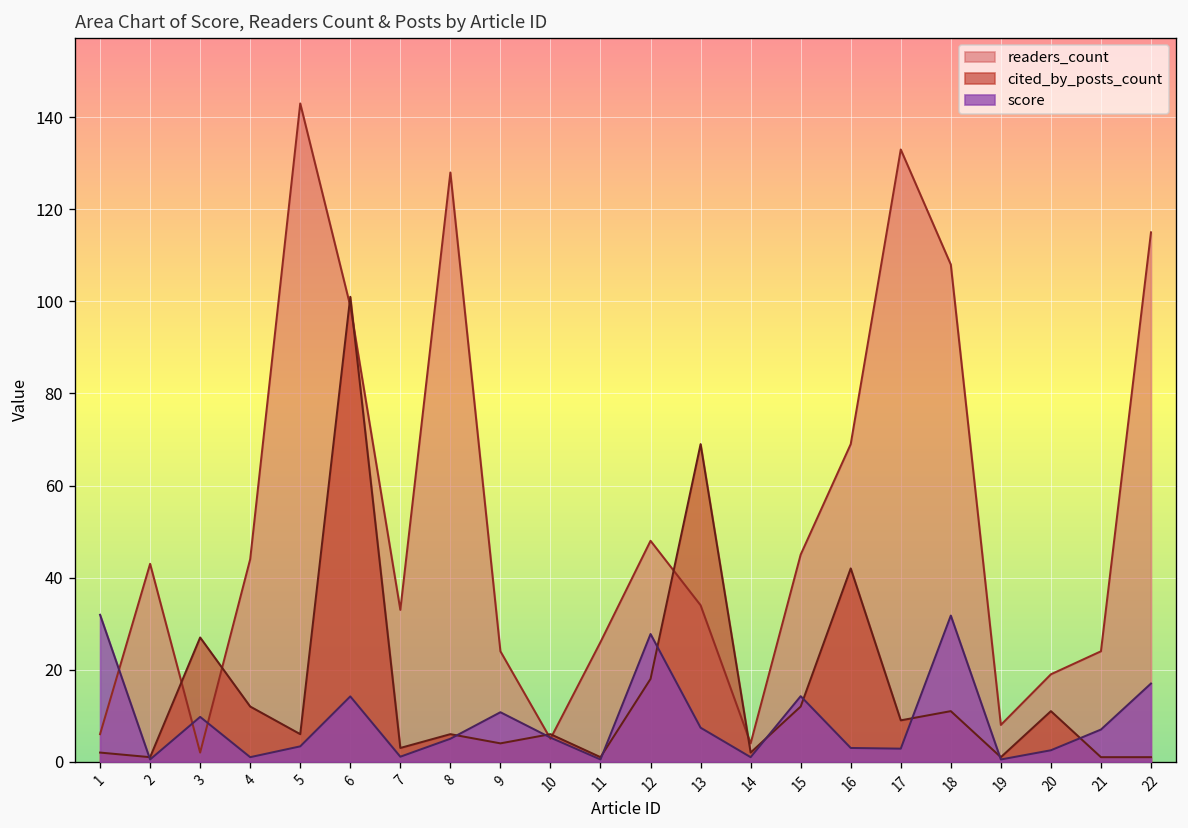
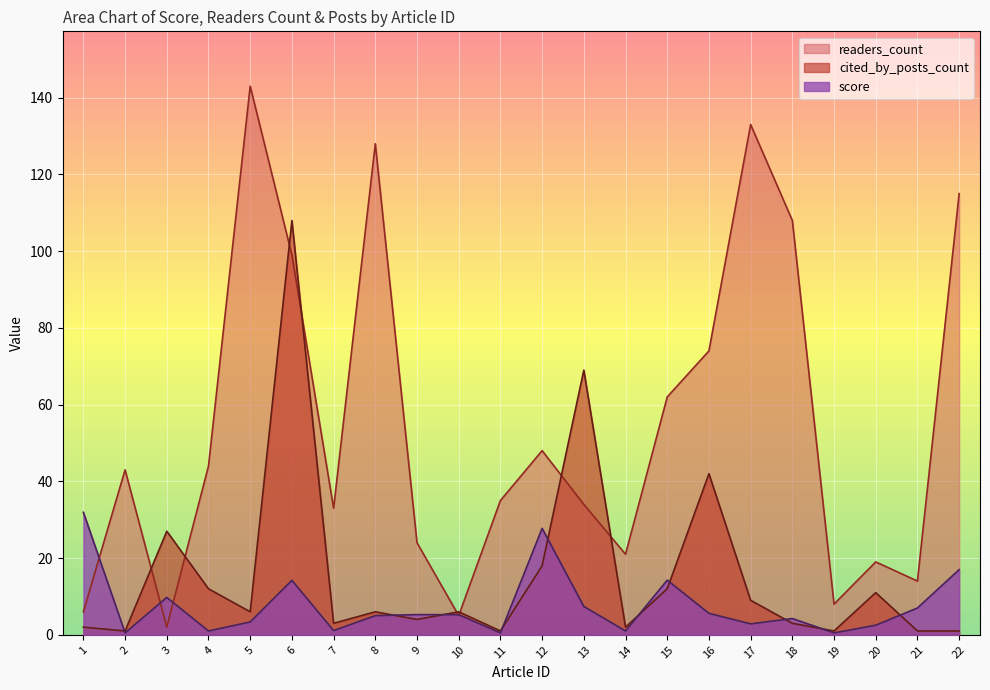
  {
    "readers_count": {
      "1": 6,
      "2": 43,
      "3": 2,
      "4": 44,
      "5": 143,
      "6": 99,
      "7": 33,
      "8": 128,
      "9": 24,
-     "11": 26,
+     "11": 35,
      "12": 48,
      "13": 34,
-     "14": 4,
-     "15": 45,
-     "16": 69,
+     "14": 21,
+     "15": 62,
+     "16": 74,
      "17": 133,
      "18": 108,
      "19": 8,
      "20": 19,
-     "21": 24,
+     "21": 14,
      "22": 115
    },
    "cited_by_posts_count": {
      "1": 2,
      "3": 27,
      "4": 12,
      "5": 6,
-     "6": 101,
+     "6": 108,
      "7": 3,
      "8": 6,
      "9": 4,
      "10": 6,
      "12": 18,
      "13": 69,
      "14": 2,
      "15": 12,
      "16": 42,
      "17": 9,
-     "18": 11,
+     "18": 3,
      "20": 11,
      "21": 1,
      "22": 1
    },
    "score": {
      "1": 32,
      "3": 10,
      "4": 1,
      "5": 3,
      "6": 14,
      "7": 1,
      "8": 5,
-     "9": 11,
+     "9": 5,
      "12": 28,
      "13": 7,
      "14": 1,
      "15": 14,
-     "16": 3,
+     "16": 6,
      "17": 3,
-     "18": 32,
+     "18": 4,
      "20": 3,
      "21": 7,
      "22": 17
    }
  }
